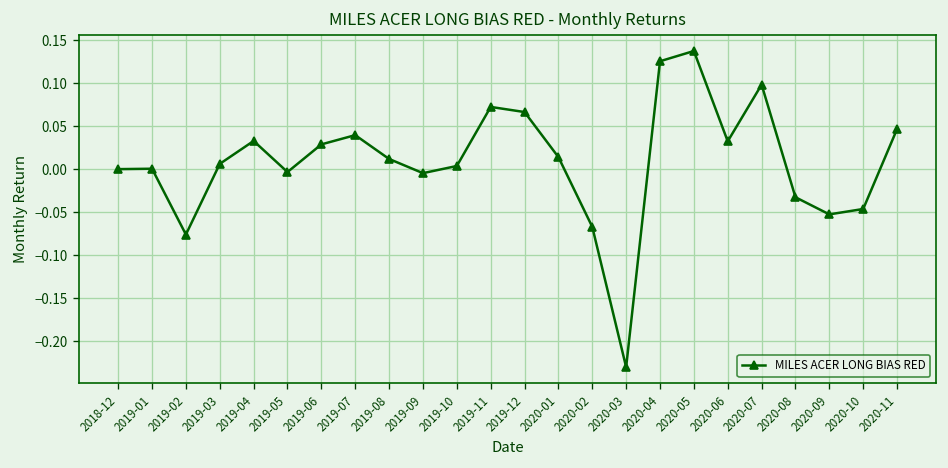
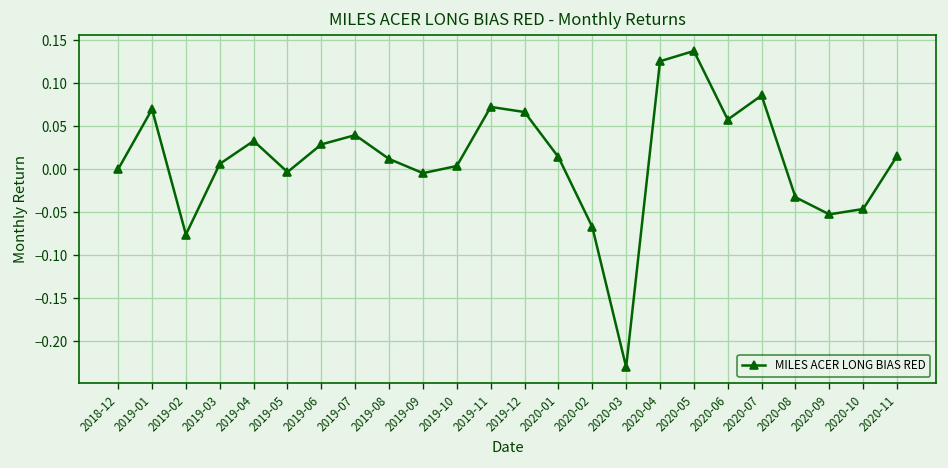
  {
    "2018-12": 0.00,
-   "2019-01": 0.00,
+   "2019-01": 0.07,
    "2019-02": -0.08,
    "2019-03": 0.01,
    "2019-04": 0.03,
    "2019-05": 0.00,
    "2019-06": 0.03,
    "2019-07": 0.04,
    "2019-08": 0.01,
    "2019-09": 0.00,
    "2019-10": 0.00,
    "2019-11": 0.07,
    "2019-12": 0.07,
    "2020-01": 0.01,
    "2020-02": -0.07,
    "2020-03": -0.23,
    "2020-04": 0.13,
    "2020-05": 0.14,
-   "2020-06": 0.03,
-   "2020-07": 0.10,
+   "2020-06": 0.06,
+   "2020-07": 0.09,
    "2020-08": -0.03,
    "2020-09": -0.05,
    "2020-10": -0.05,
-   "2020-11": 0.05
+   "2020-11": 0.02
  }
